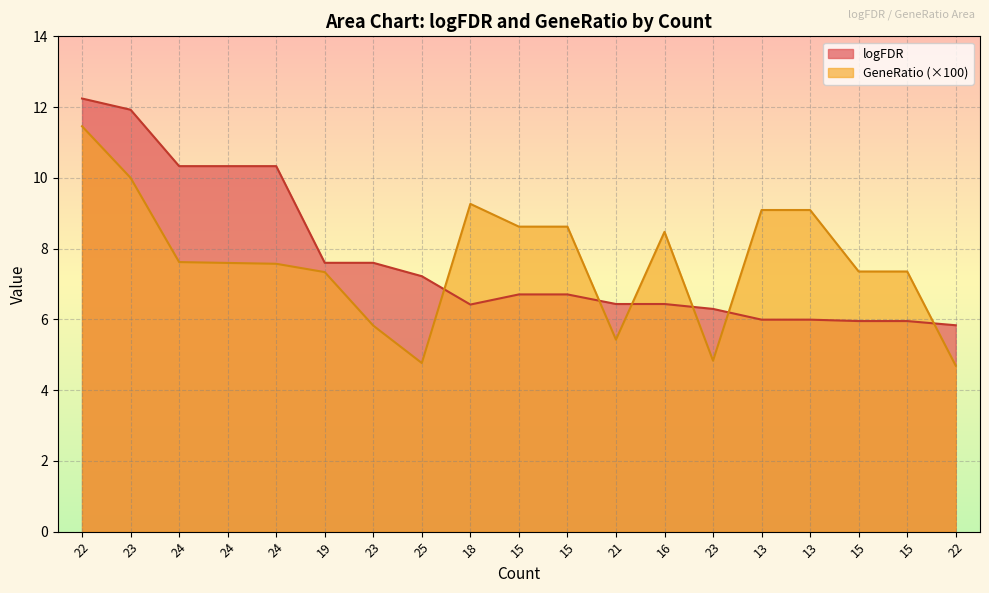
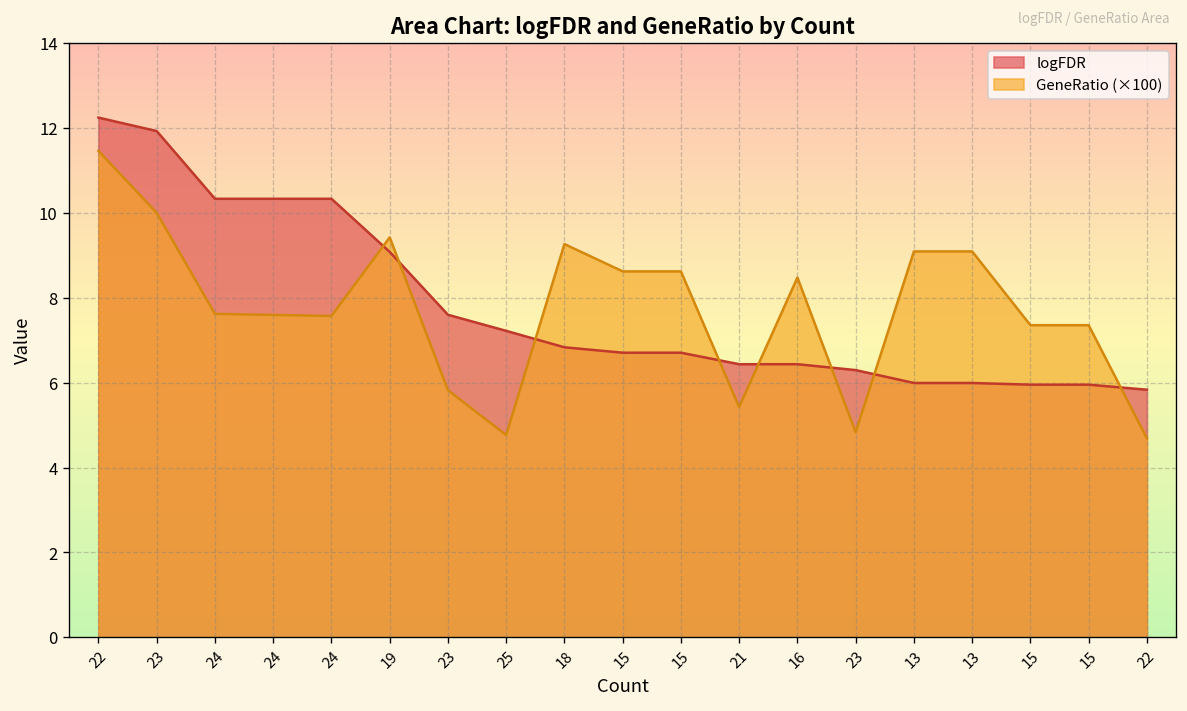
  {
    "logFDR": {
-     "19": 7.6,
+     "19": 9.1,
      "25": 7.2,
-     "18": 6.4,
+     "18": 6.8,
      "21": 6.4,
      "16": 6.4
    },
    "GeneRatio (×100)": {
-     "19": 7.3,
+     "19": 9.4,
      "25": 4.8,
      "18": 9.3,
      "21": 5.4,
      "16": 8.5
    }
  }
